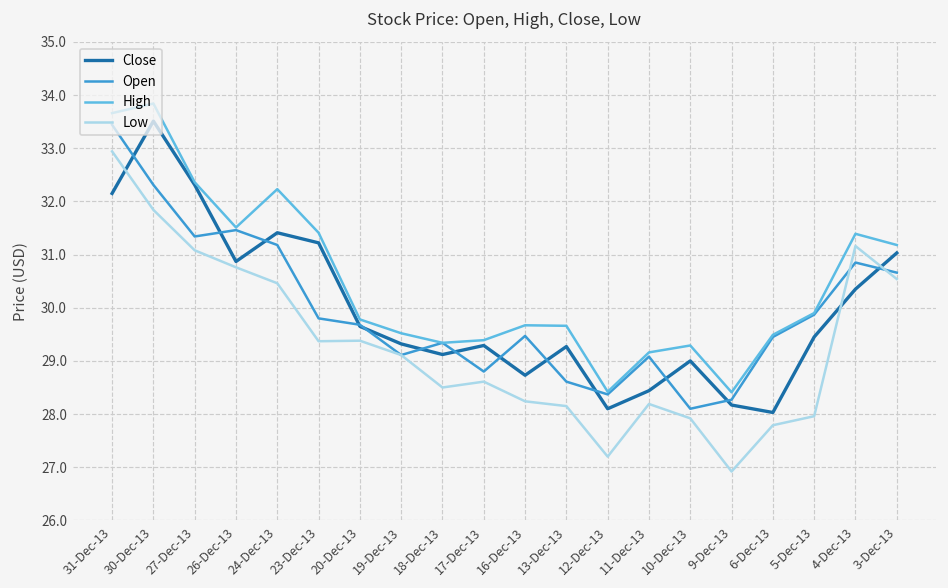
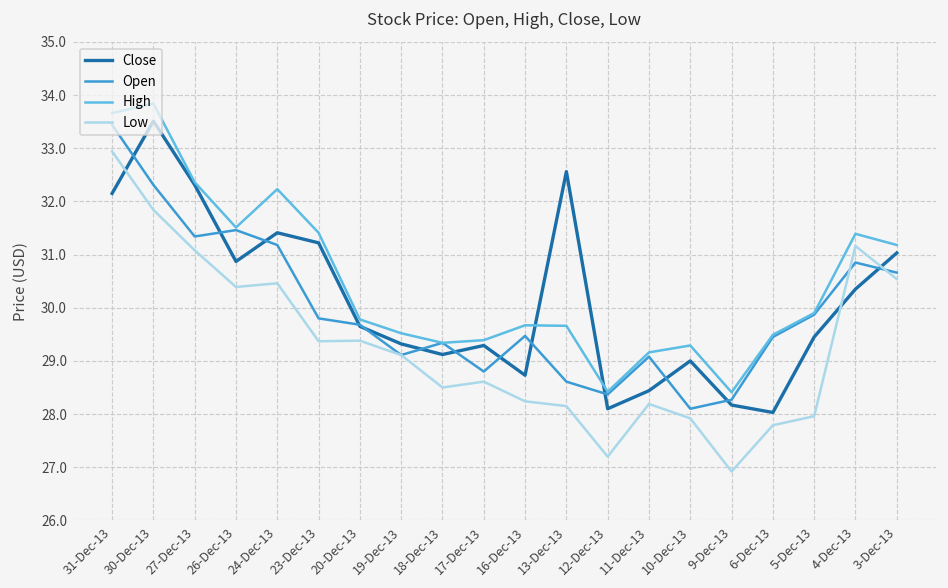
  {
    "Close": {
      "31-Dec-13": 32.2,
      "26-Dec-13": 30.9,
      "24-Dec-13": 31.4,
      "23-Dec-13": 31.2,
      "19-Dec-13": 29.3,
      "18-Dec-13": 29.1,
      "17-Dec-13": 29.3,
      "16-Dec-13": 28.7,
-     "13-Dec-13": 29.3,
+     "13-Dec-13": 32.6,
      "12-Dec-13": 28.1,
      "11-Dec-13": 28.4,
      "10-Dec-13": 29.0,
      "9-Dec-13": 28.2,
      "6-Dec-13": 28.0,
      "5-Dec-13": 29.5,
      "4-Dec-13": 30.4,
      "3-Dec-13": 31.0
    },
    "Low": {
      "31-Dec-13": 32.9,
      "30-Dec-13": 31.8,
      "27-Dec-13": 31.1,
-     "26-Dec-13": 30.8,
+     "26-Dec-13": 30.4,
      "24-Dec-13": 30.5,
      "23-Dec-13": 29.4,
      "20-Dec-13": 29.4,
      "18-Dec-13": 28.5,
      "17-Dec-13": 28.6,
      "16-Dec-13": 28.2,
      "13-Dec-13": 28.2,
      "12-Dec-13": 27.2,
      "11-Dec-13": 28.2,
      "10-Dec-13": 27.9,
      "9-Dec-13": 26.9,
      "6-Dec-13": 27.8,
      "5-Dec-13": 28.0,
      "4-Dec-13": 31.2,
      "3-Dec-13": 30.5
    }
  }
